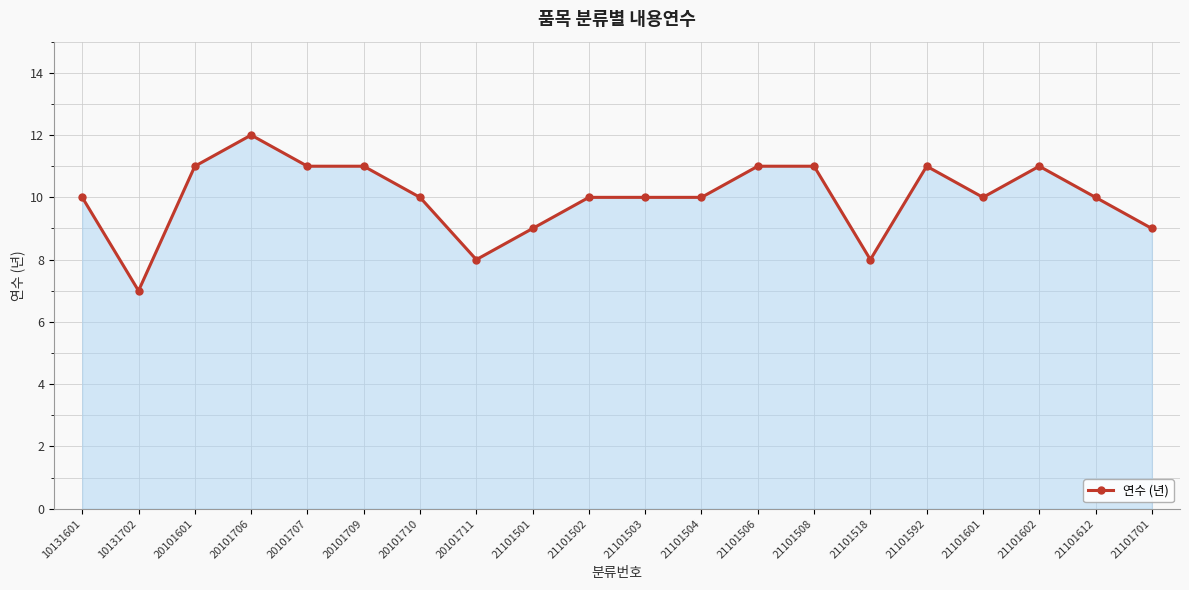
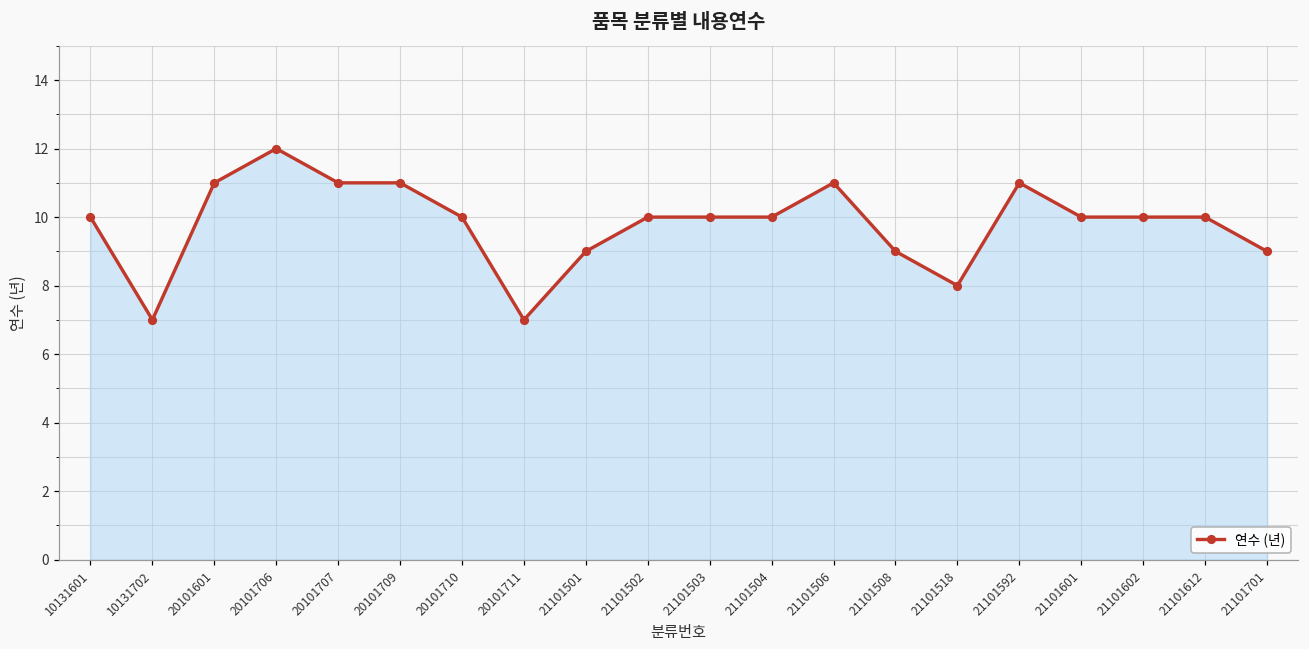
  {
    "10131601": 10,
    "10131702": 7,
    "20101601": 11,
    "20101706": 12,
    "20101707": 11,
    "20101709": 11,
    "20101710": 10,
-   "20101711": 8,
+   "20101711": 7,
    "21101501": 9,
    "21101502": 10,
    "21101503": 10,
    "21101504": 10,
    "21101506": 11,
-   "21101508": 11,
+   "21101508": 9,
    "21101518": 8,
    "21101592": 11,
    "21101601": 10,
-   "21101602": 11,
+   "21101602": 10,
    "21101612": 10,
    "21101701": 9
  }
